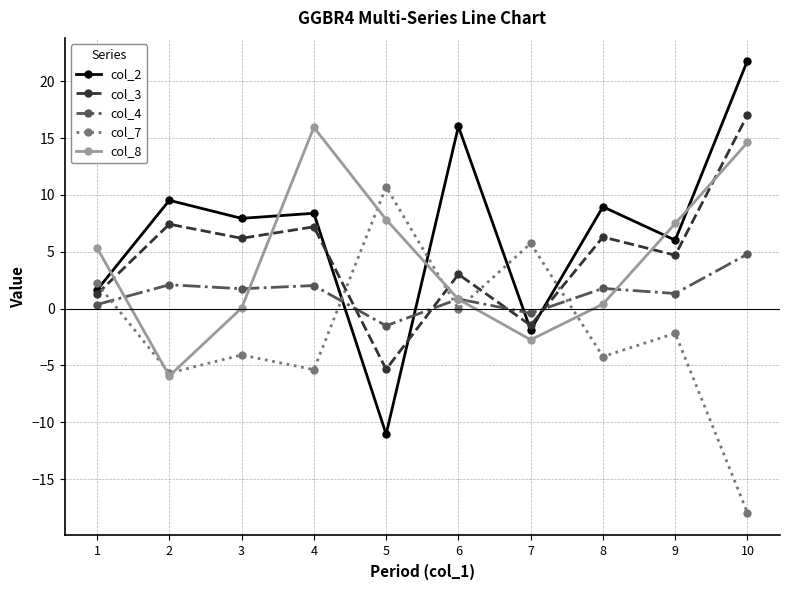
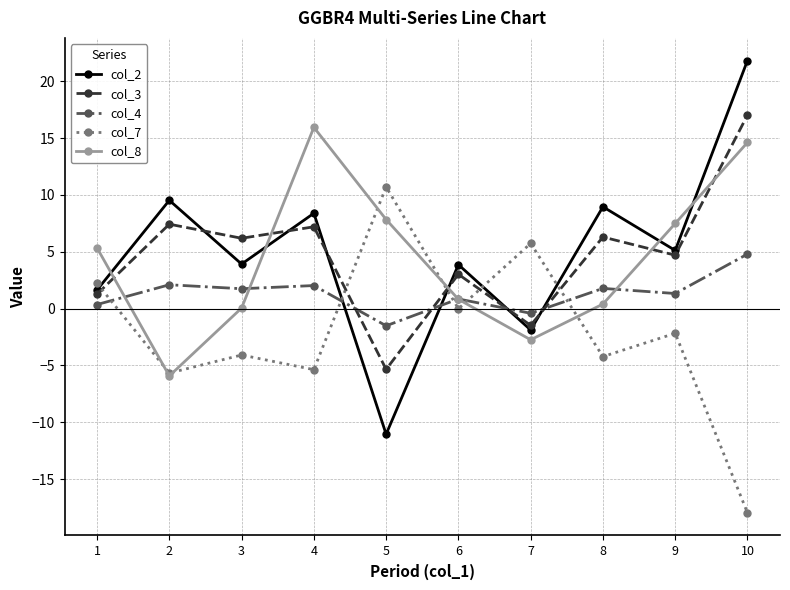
  {
    "col_2": {
      "1": 1.6,
      "2": 9.5,
-     "3": 7.9,
+     "3": 3.9,
      "4": 8.4,
      "5": -11.1,
-     "6": 16.0,
+     "6": 3.9,
      "7": -1.9,
      "8": 9.0,
-     "9": 6.0,
+     "9": 5.1,
      "10": 21.8
    }
  }
